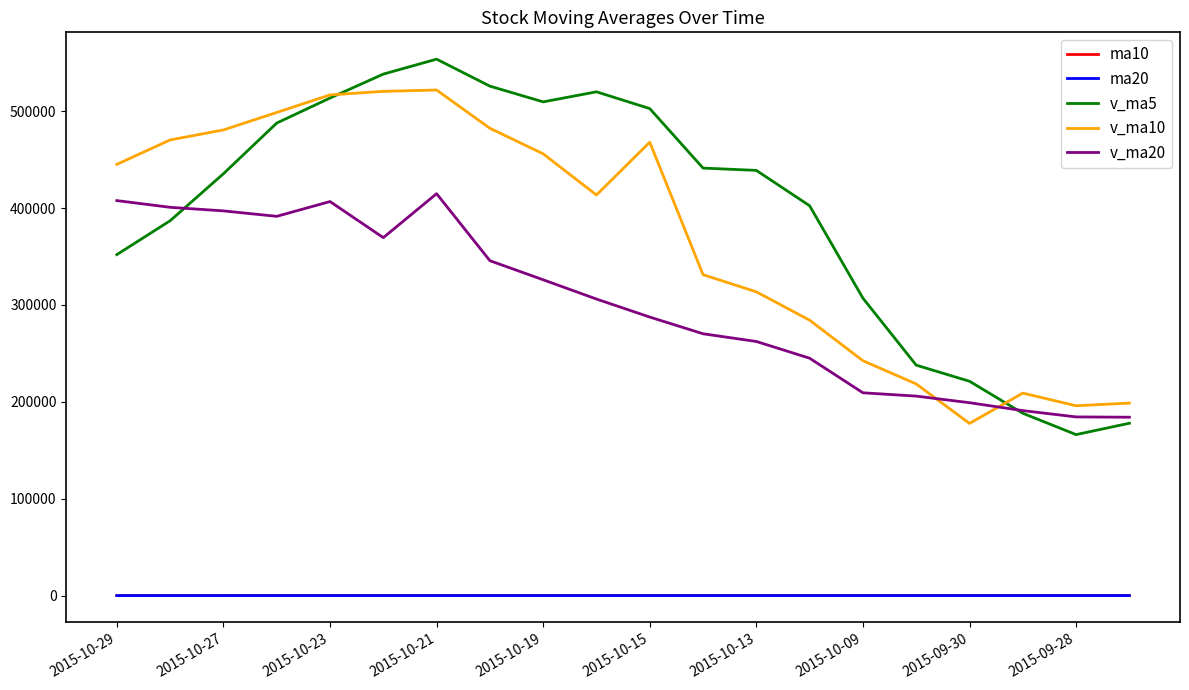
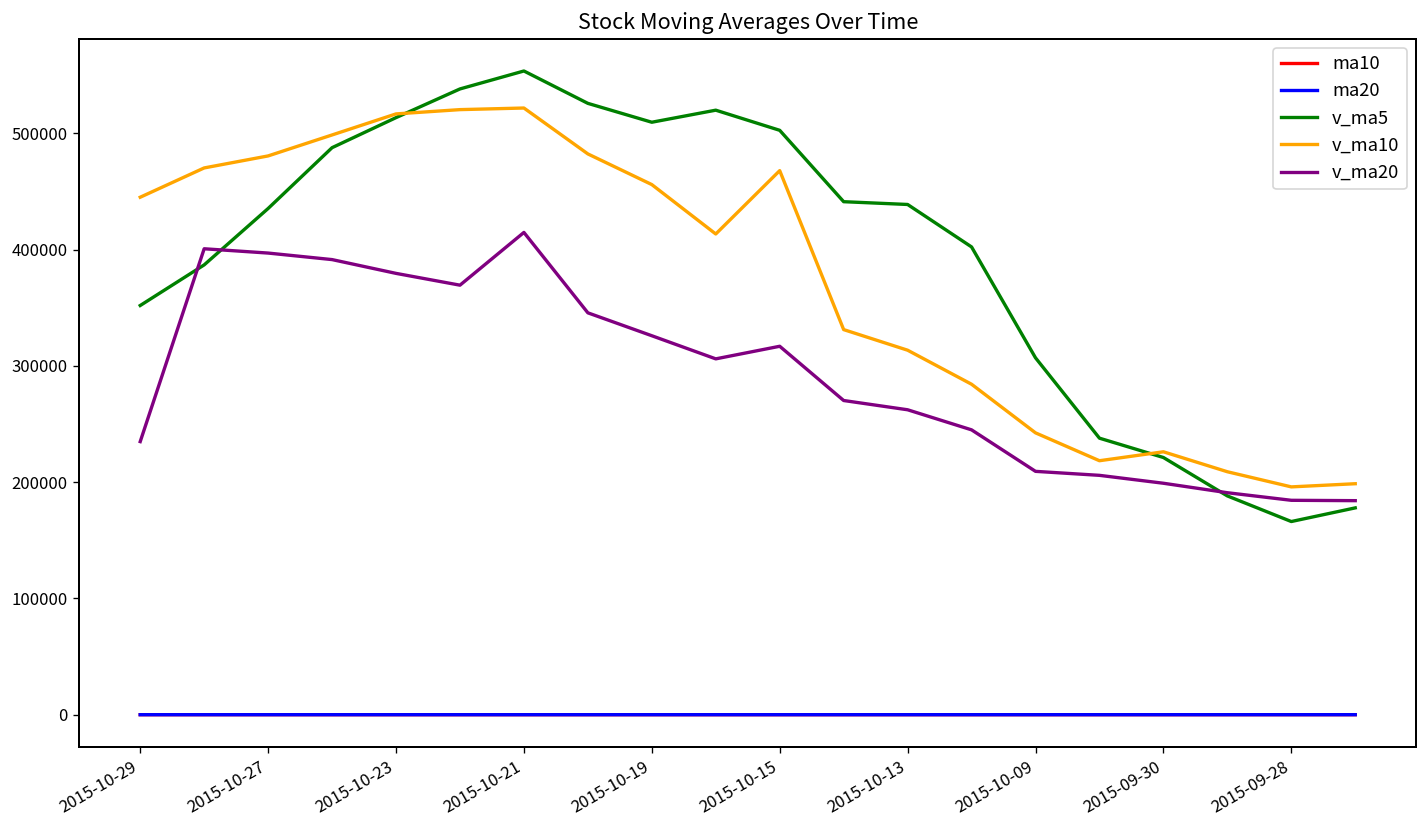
  {
    "ma20": {
      "2015-10-29": 0,
      "2015-10-27": 0,
      "2015-10-23": 0,
      "2015-10-21": 0,
      "2015-10-19": 0,
      "2015-10-15": 0,
      "2015-10-13": 0,
      "2015-10-09": 0,
      "2015-09-30": 0,
      "2015-09-28": 0
    },
    "v_ma5": {
      "2015-10-29": 350000,
      "2015-10-27": 440000,
      "2015-10-23": 510000,
      "2015-10-21": 550000,
      "2015-10-19": 510000,
      "2015-10-15": 500000,
      "2015-10-13": 440000,
      "2015-10-09": 310000,
      "2015-09-30": 220000,
      "2015-09-28": 170000
    },
    "v_ma10": {
      "2015-10-29": 450000,
      "2015-10-27": 480000,
      "2015-10-23": 520000,
      "2015-10-21": 520000,
      "2015-10-19": 460000,
      "2015-10-15": 470000,
      "2015-10-13": 310000,
      "2015-10-09": 240000,
-     "2015-09-30": 180000,
+     "2015-09-30": 230000,
      "2015-09-28": 200000
    },
    "v_ma20": {
-     "2015-10-29": 410000,
+     "2015-10-29": 230000,
      "2015-10-27": 400000,
-     "2015-10-23": 410000,
+     "2015-10-23": 380000,
      "2015-10-21": 410000,
      "2015-10-19": 330000,
-     "2015-10-15": 290000,
+     "2015-10-15": 320000,
      "2015-10-13": 260000,
      "2015-10-09": 210000,
      "2015-09-30": 200000,
      "2015-09-28": 180000
    }
  }
